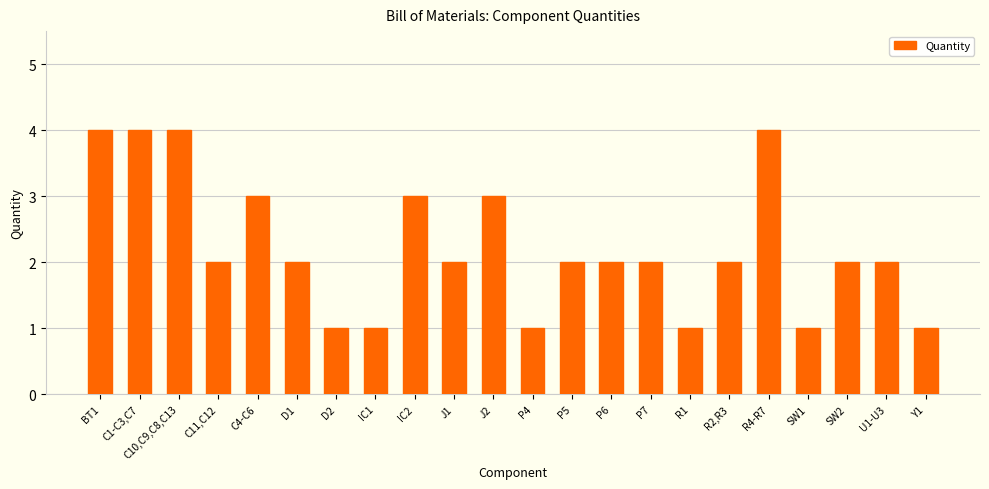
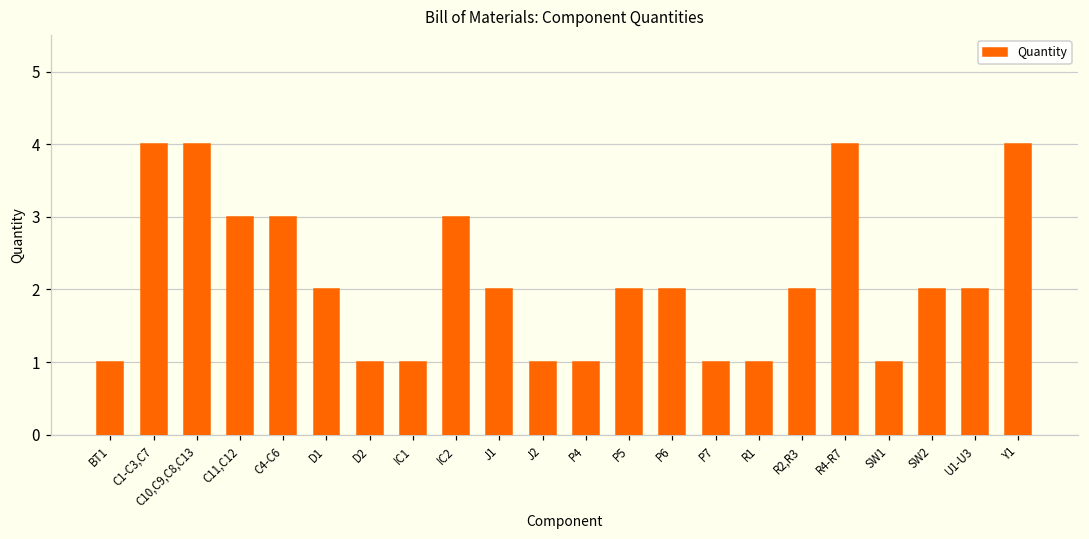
  {
-   "BT1": 4,
+   "BT1": 1,
    "C1-C3,C7": 4,
    "C10,C9,C8,C13": 4,
-   "C11,C12": 2,
+   "C11,C12": 3,
    "C4-C6": 3,
    "D1": 2,
    "D2": 1,
    "IC1": 1,
    "IC2": 3,
    "J1": 2,
-   "J2": 3,
+   "J2": 1,
    "P4": 1,
    "P5": 2,
    "P6": 2,
-   "P7": 2,
+   "P7": 1,
    "R1": 1,
    "R2,R3": 2,
    "R4-R7": 4,
    "SW1": 1,
    "SW2": 2,
    "U1-U3": 2,
-   "Y1": 1
+   "Y1": 4
  }
